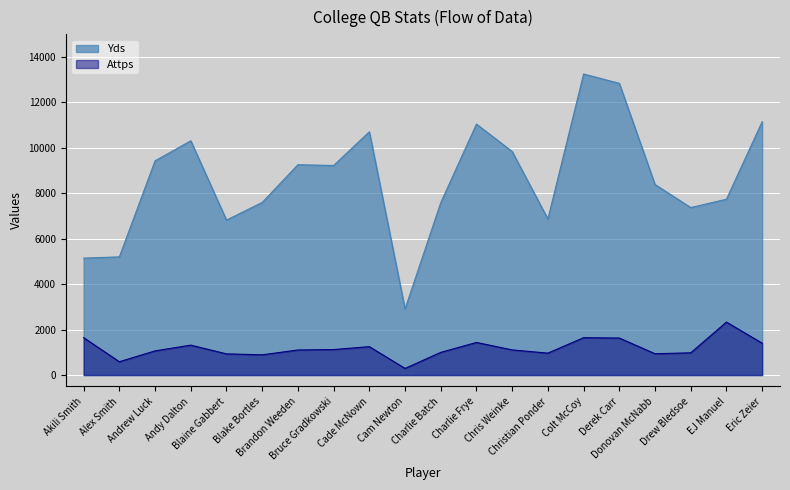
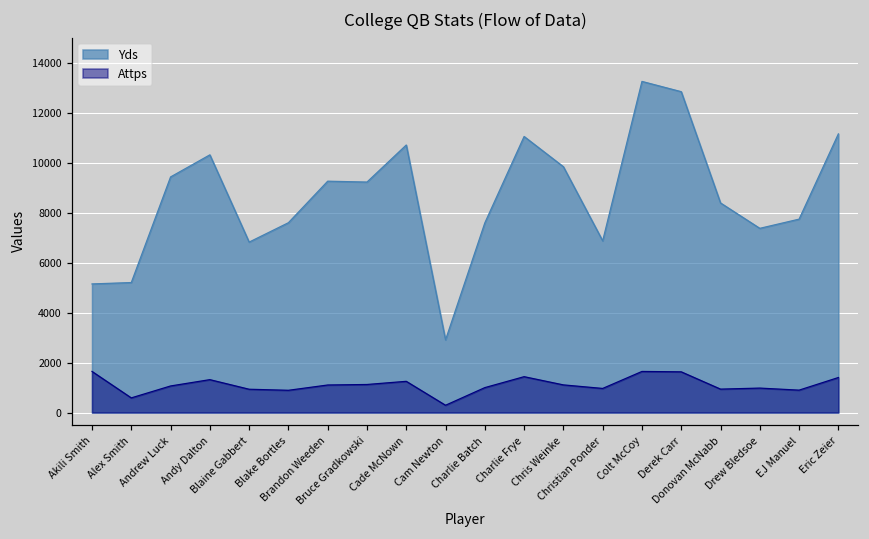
  {
    "Yds": {
      "Akili Smith": 5100,
      "Alex Smith": 5200,
      "Andrew Luck": 9400,
      "Andy Dalton": 10300,
      "Blaine Gabbert": 6800,
      "Blake Bortles": 7600,
      "Brandon Weeden": 9300,
      "Bruce Gradkowski": 9200,
      "Cade McNown": 10700,
      "Cam Newton": 2900,
      "Charlie Batch": 7600,
      "Charlie Frye": 11000,
      "Chris Weinke": 9800,
      "Christian Ponder": 6900,
      "Colt McCoy": 13300,
      "Derek Carr": 12800,
      "Donovan McNabb": 8400,
      "Drew Bledsoe": 7400,
      "EJ Manuel": 7700,
      "Eric Zeier": 11200
    },
    "Attps": {
      "Akili Smith": 1600,
      "Alex Smith": 600,
      "Andrew Luck": 1100,
      "Andy Dalton": 1300,
      "Blaine Gabbert": 900,
      "Blake Bortles": 900,
      "Brandon Weeden": 1100,
      "Bruce Gradkowski": 1100,
      "Cade McNown": 1300,
      "Cam Newton": 300,
      "Charlie Batch": 1000,
      "Charlie Frye": 1400,
      "Chris Weinke": 1100,
      "Christian Ponder": 1000,
      "Colt McCoy": 1600,
      "Derek Carr": 1600,
      "Donovan McNabb": 900,
      "Drew Bledsoe": 1000,
-     "EJ Manuel": 2300,
+     "EJ Manuel": 900,
      "Eric Zeier": 1400
    }
  }
